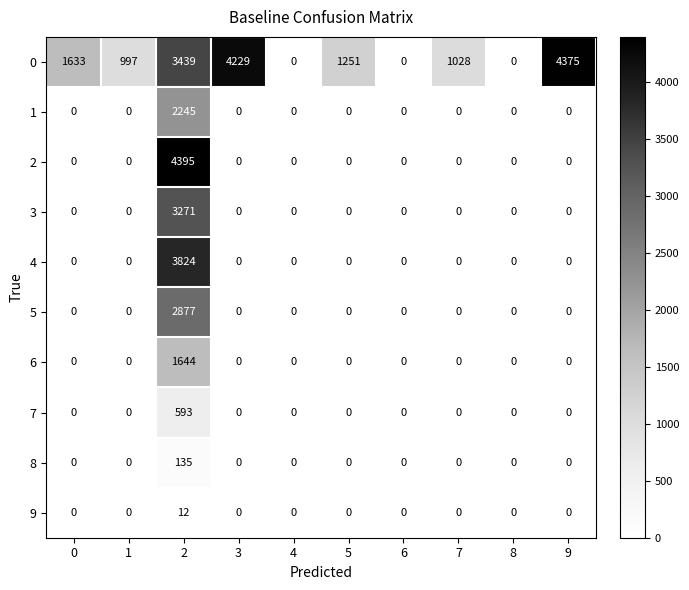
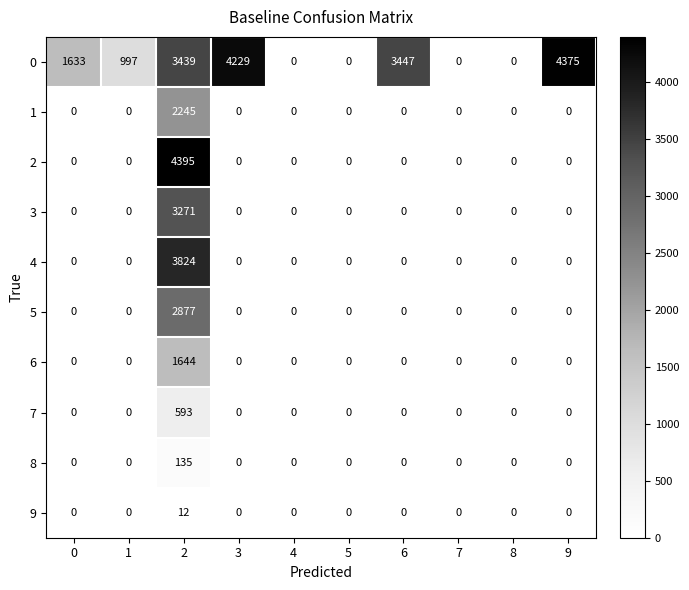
  {
    "0": {
      "0": 1633,
      "1": 997,
      "2": 3439,
      "3": 4229,
      "4": 0,
-     "5": 1251,
-     "6": 0,
-     "7": 1028,
+     "5": 0,
+     "6": 3447,
+     "7": 0,
      "8": 0,
      "9": 4375
    },
    "1": {
      "0": 0,
      "1": 0,
      "2": 2245,
      "3": 0,
      "4": 0,
      "5": 0,
      "6": 0,
      "7": 0,
      "8": 0,
      "9": 0
    },
    "2": {
      "0": 0,
      "1": 0,
      "2": 4395,
      "3": 0,
      "4": 0,
      "5": 0,
      "6": 0,
      "7": 0,
      "8": 0,
      "9": 0
    },
    "3": {
      "0": 0,
      "1": 0,
      "2": 3271,
      "3": 0,
      "4": 0,
      "5": 0,
      "6": 0,
      "7": 0,
      "8": 0,
      "9": 0
    },
    "4": {
      "0": 0,
      "1": 0,
      "2": 3824,
      "3": 0,
      "4": 0,
      "5": 0,
      "6": 0,
      "7": 0,
      "8": 0,
      "9": 0
    },
    "5": {
      "0": 0,
      "1": 0,
      "2": 2877,
      "3": 0,
      "4": 0,
      "5": 0,
      "6": 0,
      "7": 0,
      "8": 0,
      "9": 0
    },
    "6": {
      "0": 0,
      "1": 0,
      "2": 1644,
      "3": 0,
      "4": 0,
      "5": 0,
      "6": 0,
      "7": 0,
      "8": 0,
      "9": 0
    },
    "7": {
      "0": 0,
      "1": 0,
      "2": 593,
      "3": 0,
      "4": 0,
      "5": 0,
      "6": 0,
      "7": 0,
      "8": 0,
      "9": 0
    },
    "8": {
      "0": 0,
      "1": 0,
      "2": 135,
      "3": 0,
      "4": 0,
      "5": 0,
      "6": 0,
      "7": 0,
      "8": 0,
      "9": 0
    },
    "9": {
      "0": 0,
      "1": 0,
      "2": 12,
      "3": 0,
      "4": 0,
      "5": 0,
      "6": 0,
      "7": 0,
      "8": 0,
      "9": 0
    }
  }
